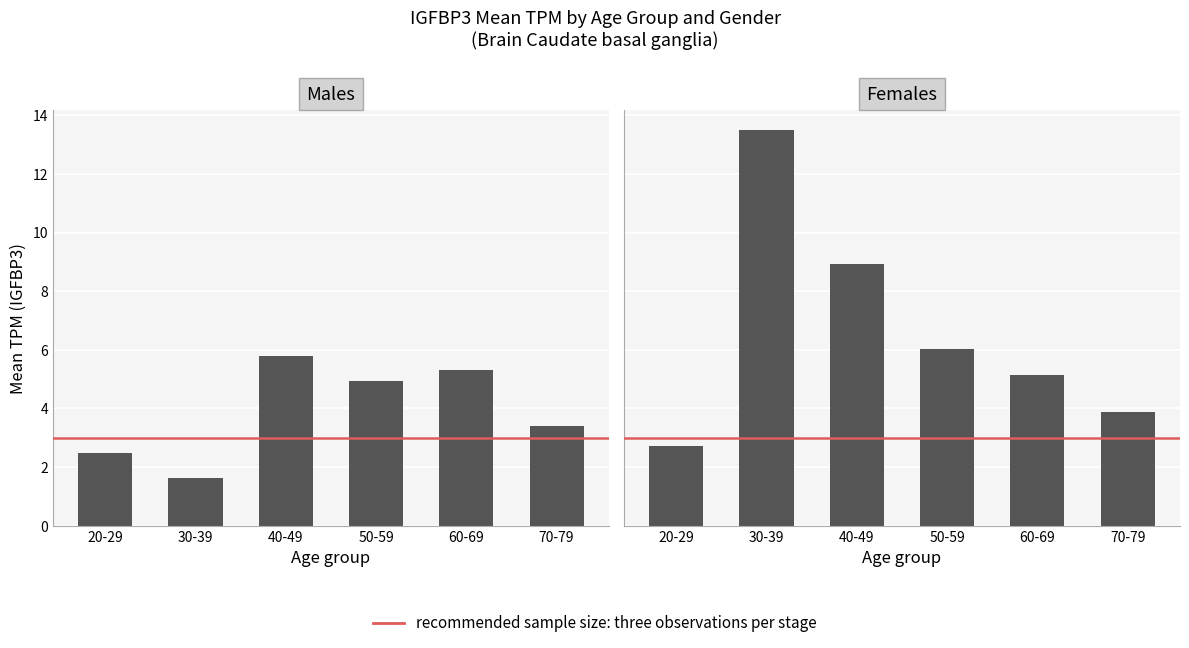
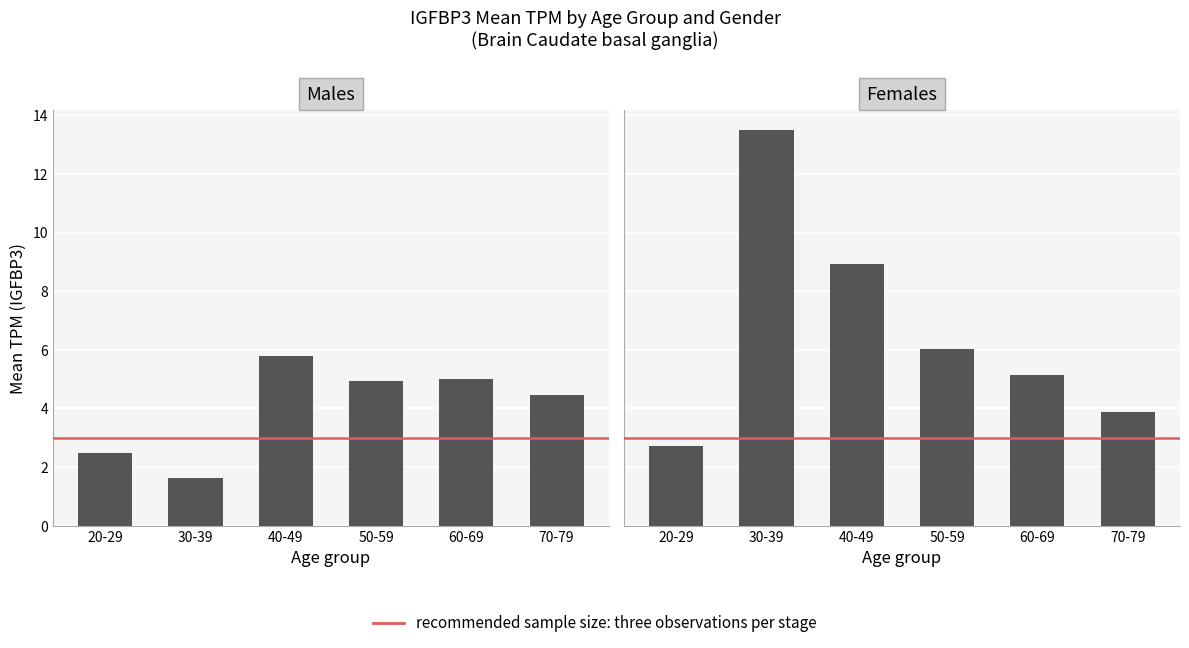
  {
    "Males": {
      "20-29": 2.5,
      "30-39": 1.6,
      "40-49": 5.8,
      "50-59": 4.9,
-     "60-69": 5.3,
-     "70-79": 3.4
+     "60-69": 5.0,
+     "70-79": 4.5
    }
  }
